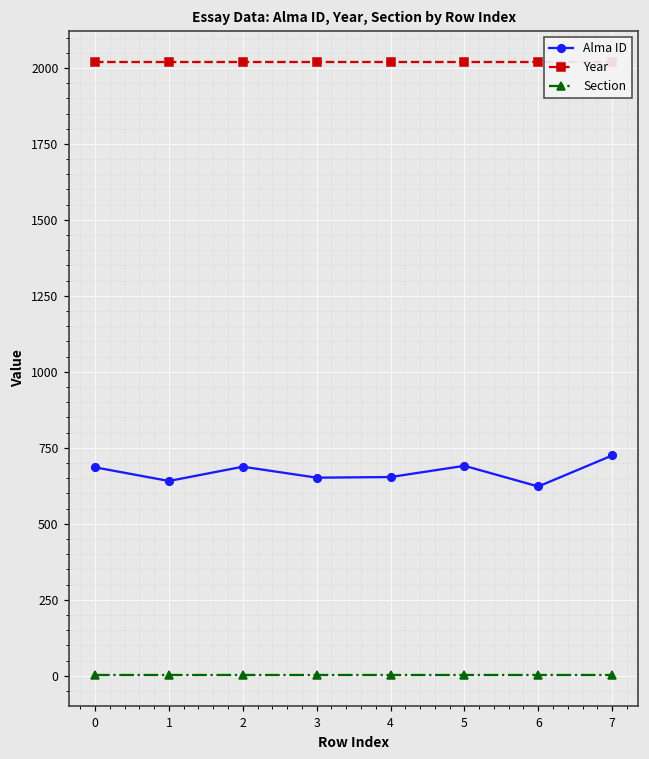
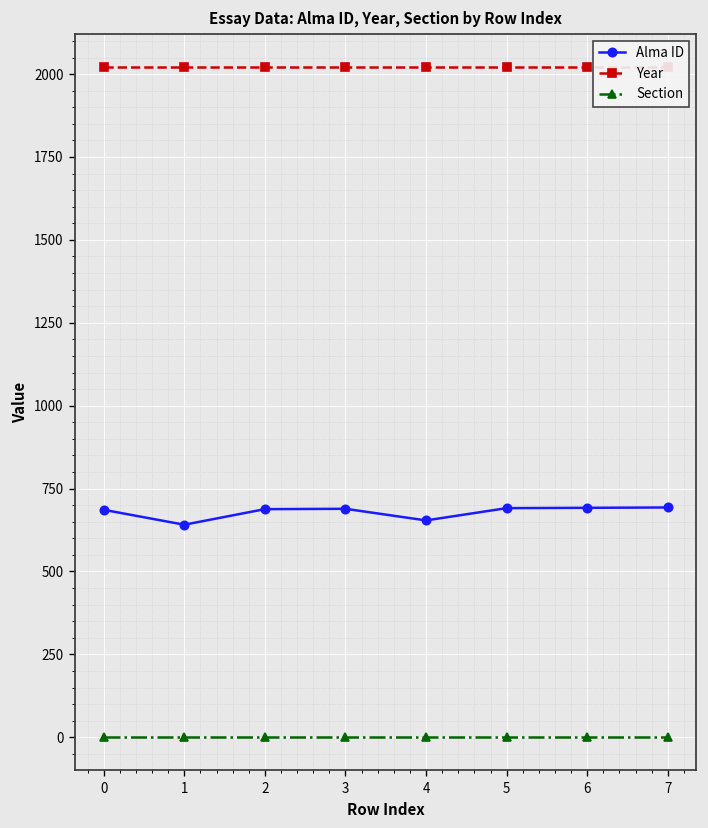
  {
    "Alma ID": {
      "0": 690,
      "1": 640,
      "2": 690,
-     "3": 650,
+     "3": 690,
      "4": 650,
      "5": 690,
-     "6": 620,
-     "7": 730
+     "6": 690,
+     "7": 690
    },
    "Year": {
      "0": 2020,
      "1": 2020,
      "2": 2020,
      "3": 2020,
      "4": 2020,
      "5": 2020,
      "6": 2020
    },
    "Section": {
      "0": 0,
      "1": 0,
      "2": 0,
      "3": 0,
      "4": 0,
      "5": 0,
      "6": 0,
      "7": 0
    }
  }
